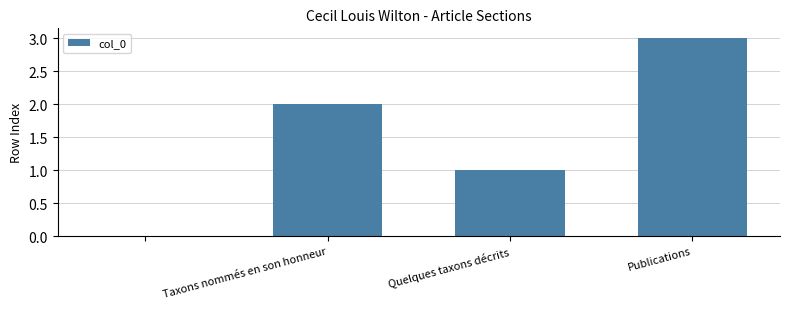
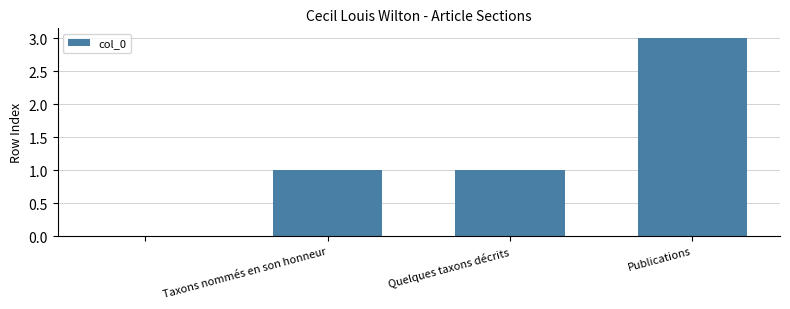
  {
-   "Taxons nommés en son honneur": 2,
+   "Taxons nommés en son honneur": 1,
    "Quelques taxons décrits": 1,
    "Publications": 3
  }
